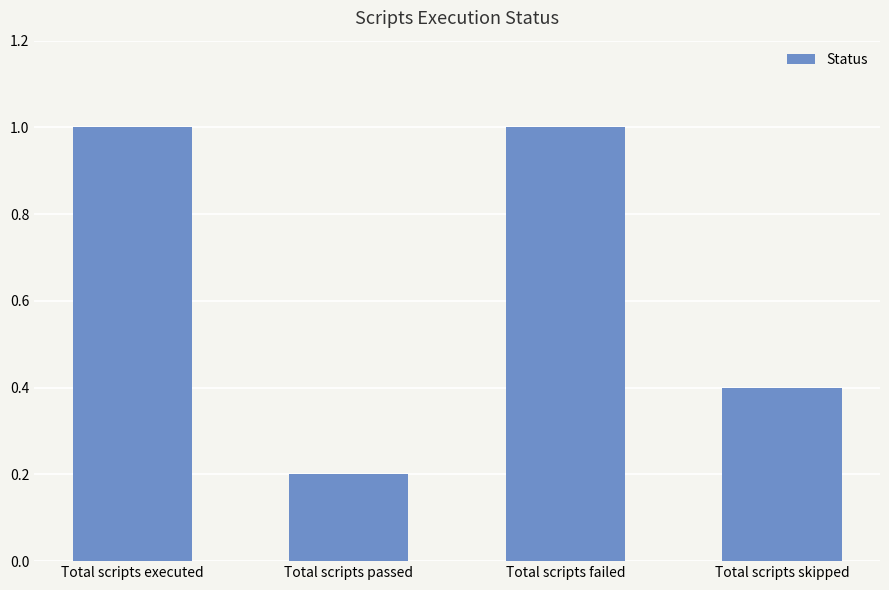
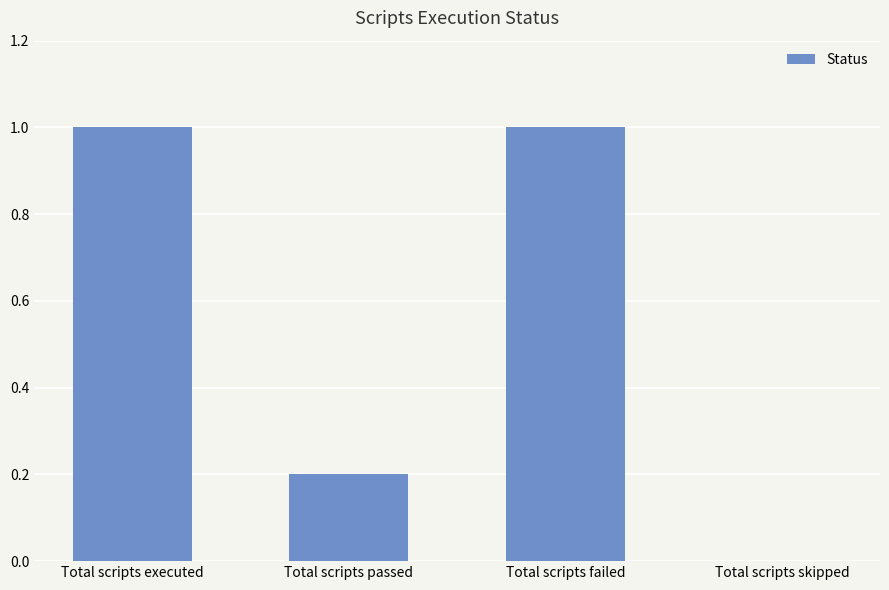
  {
    "Total scripts executed": 1.0,
    "Total scripts passed": 0.2,
    "Total scripts failed": 1.0,
-   "Total scripts skipped": 0.4
+   "Total scripts skipped": 0.0
  }
